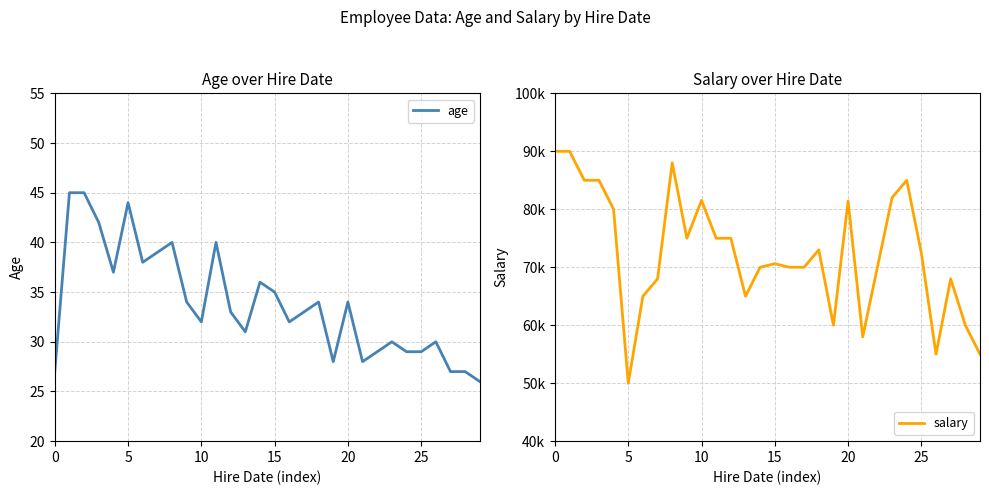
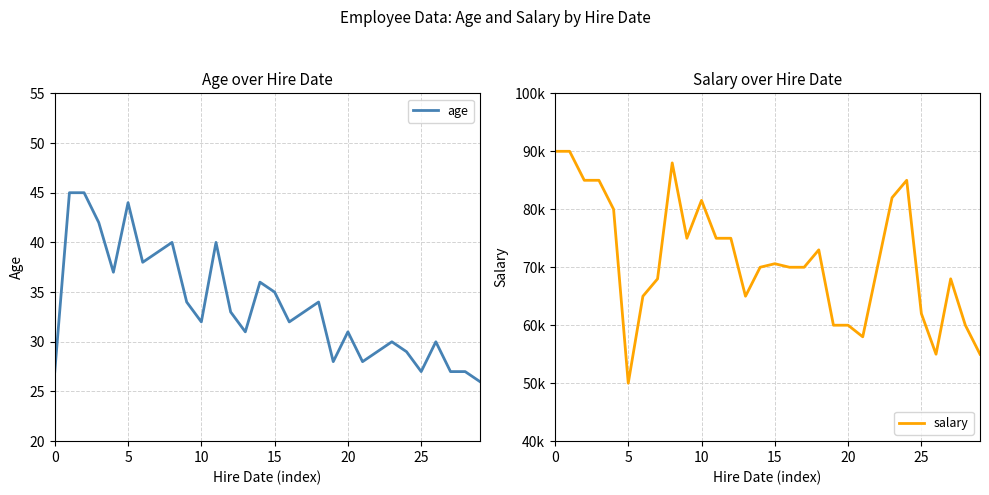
  {
    "Age over Hire Date": {
      "0": 27,
      "5": 44,
      "10": 32,
      "15": 35,
-     "20": 34,
-     "25": 29
+     "20": 31,
+     "25": 27
    },
    "Salary over Hire Date": {
      "0": 90000,
      "5": 50000,
      "10": 82000,
      "15": 71000,
-     "20": 81000,
-     "25": 72000
+     "20": 60000,
+     "25": 62000
    }
  }
